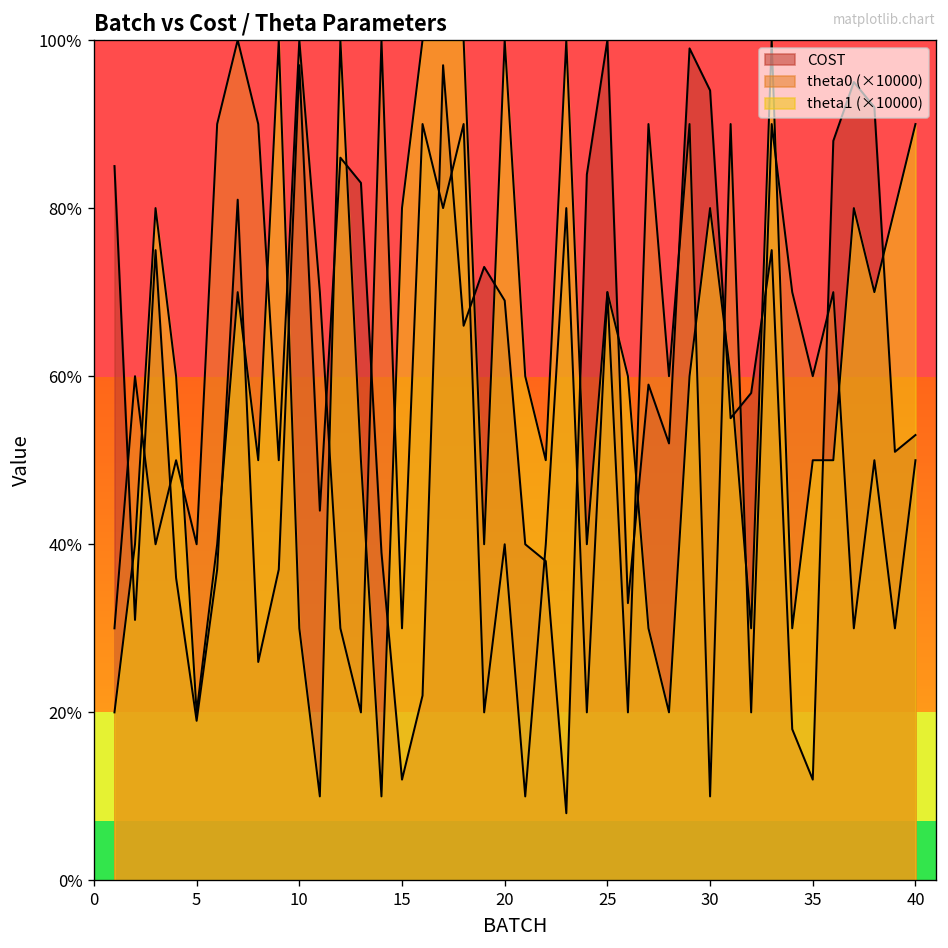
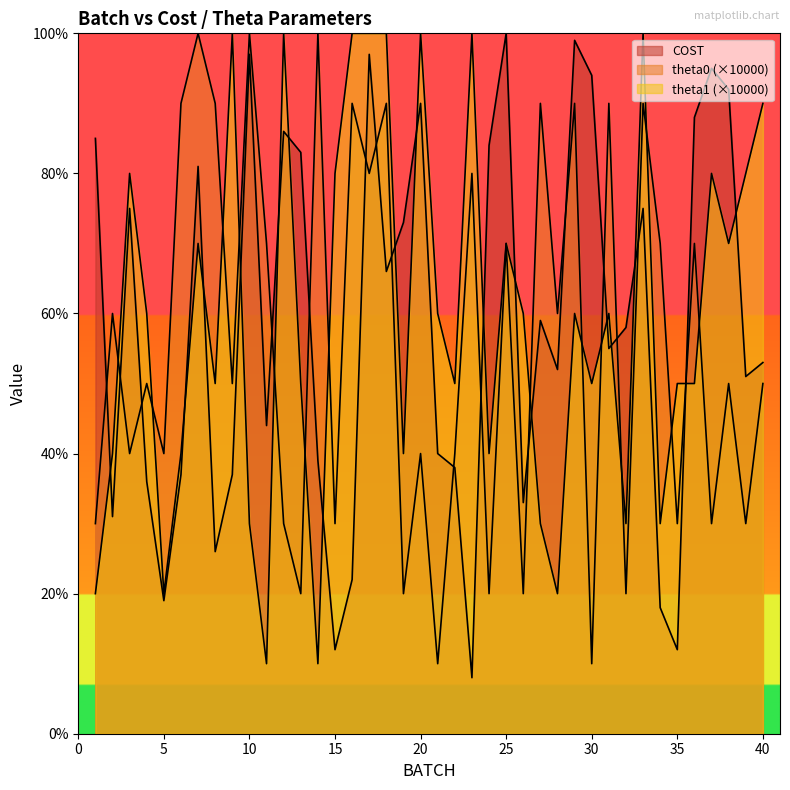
  {
    "COST": {
      "5": "19%",
      "10": "97%",
      "15": "12%",
-     "20": "69%",
+     "20": "90%",
      "25": "100%",
      "30": "94%",
      "35": "12%",
      "40": "53%"
    },
    "theta0 (×10000)": {
      "5": "40%",
      "10": "100%",
      "15": "30%",
      "20": "40%",
      "30": "10%",
-     "35": "60%",
+     "35": "30%",
      "40": "50%"
    },
    "theta1 (×10000)": {
      "5": "20%",
      "10": "30%",
      "15": "80%",
      "20": "100%",
-     "30": "80%",
+     "30": "50%",
      "35": "50%",
      "40": "90%"
    }
  }
